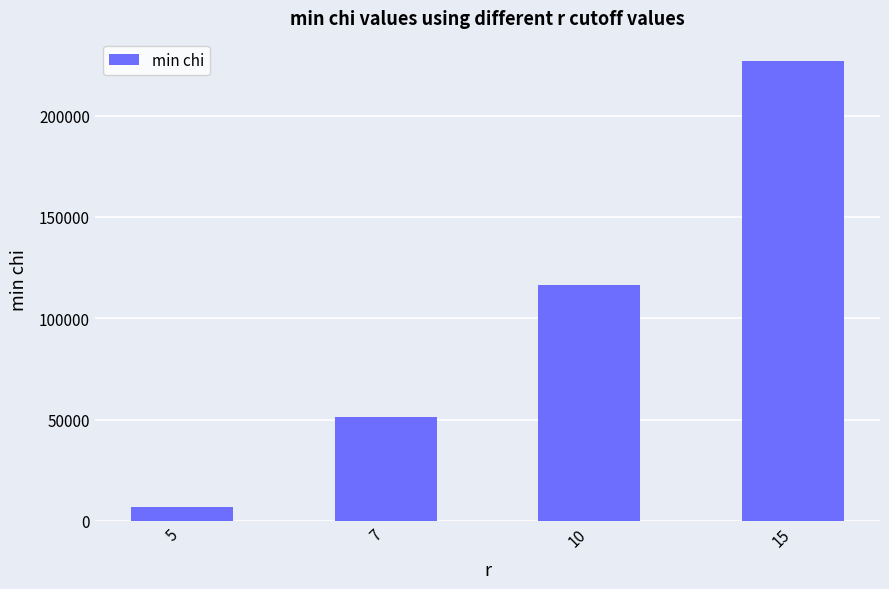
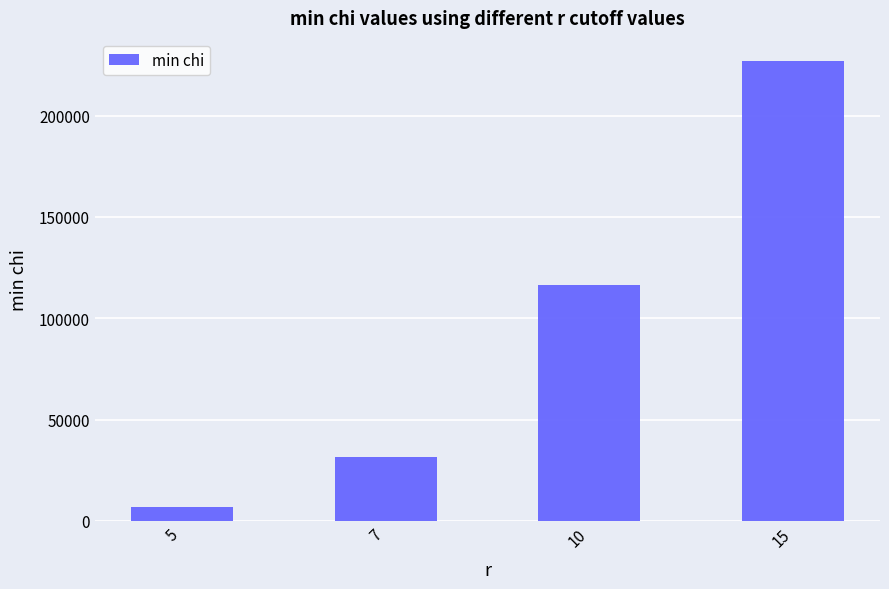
  {
    "5": 7000,
-   "7": 52000,
+   "7": 32000,
    "10": 117000,
    "15": 227000
  }
